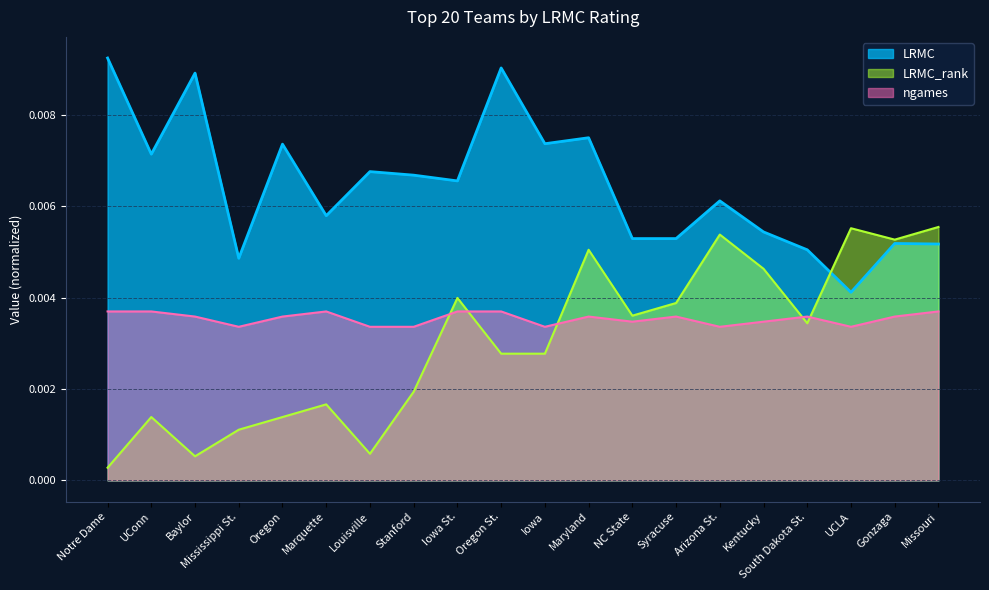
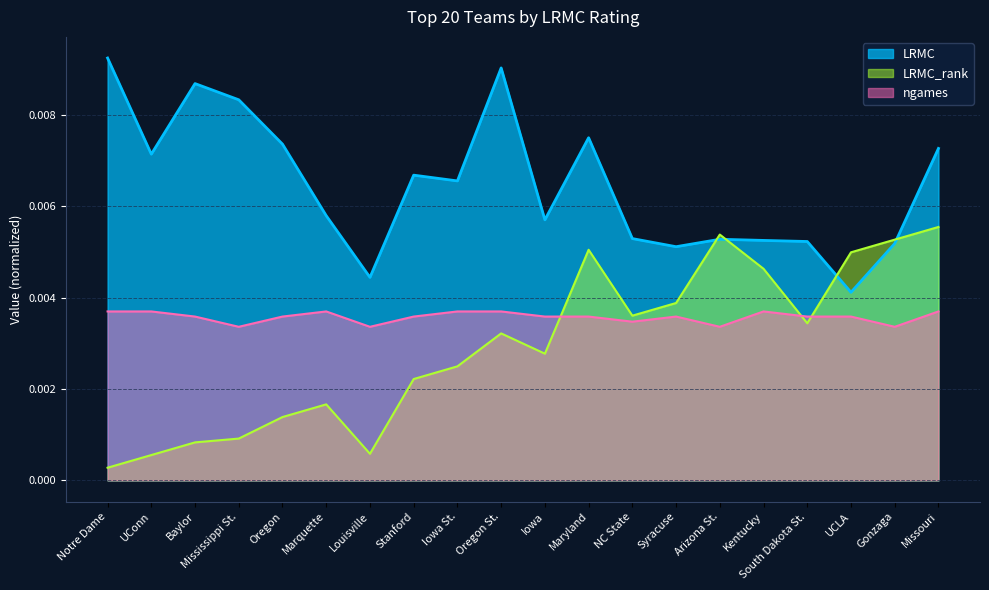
  {
    "LRMC": {
      "Notre Dame": 0.0092,
      "UConn": 0.0071,
-     "Baylor": 0.0089,
-     "Mississippi St.": 0.0049,
+     "Baylor": 0.0087,
+     "Mississippi St.": 0.0083,
      "Oregon": 0.0074,
      "Marquette": 0.0058,
-     "Louisville": 0.0068,
+     "Louisville": 0.0044,
      "Stanford": 0.0067,
      "Iowa St.": 0.0066,
      "Oregon St.": 0.0090,
-     "Iowa": 0.0074,
+     "Iowa": 0.0057,
      "Maryland": 0.0075,
      "NC State": 0.0053,
-     "Syracuse": 0.0053,
-     "Arizona St.": 0.0061,
-     "Kentucky": 0.0054,
-     "South Dakota St.": 0.0050,
+     "Syracuse": 0.0051,
+     "Arizona St.": 0.0053,
+     "Kentucky": 0.0053,
+     "South Dakota St.": 0.0052,
      "UCLA": 0.0041,
      "Gonzaga": 0.0052,
-     "Missouri": 0.0052
+     "Missouri": 0.0073
    },
    "LRMC_rank": {
      "Notre Dame": 0.0003,
-     "UConn": 0.0014,
-     "Baylor": 0.0005,
-     "Mississippi St.": 0.0011,
+     "UConn": 0.0006,
+     "Baylor": 0.0008,
+     "Mississippi St.": 0.0009,
      "Oregon": 0.0014,
      "Marquette": 0.0017,
      "Louisville": 0.0006,
-     "Stanford": 0.0019,
-     "Iowa St.": 0.0040,
-     "Oregon St.": 0.0028,
+     "Stanford": 0.0022,
+     "Iowa St.": 0.0025,
+     "Oregon St.": 0.0032,
      "Iowa": 0.0028,
      "Maryland": 0.0050,
      "NC State": 0.0036,
      "Syracuse": 0.0039,
      "Arizona St.": 0.0054,
      "Kentucky": 0.0046,
      "South Dakota St.": 0.0034,
-     "UCLA": 0.0055,
+     "UCLA": 0.0050,
      "Gonzaga": 0.0053,
      "Missouri": 0.0055
    },
    "ngames": {
      "Notre Dame": 0.0037,
      "UConn": 0.0037,
      "Baylor": 0.0036,
      "Mississippi St.": 0.0034,
      "Oregon": 0.0036,
      "Marquette": 0.0037,
      "Louisville": 0.0034,
-     "Stanford": 0.0034,
+     "Stanford": 0.0036,
      "Iowa St.": 0.0037,
      "Oregon St.": 0.0037,
-     "Iowa": 0.0034,
+     "Iowa": 0.0036,
      "Maryland": 0.0036,
      "NC State": 0.0035,
      "Syracuse": 0.0036,
      "Arizona St.": 0.0034,
-     "Kentucky": 0.0035,
+     "Kentucky": 0.0037,
      "South Dakota St.": 0.0036,
-     "UCLA": 0.0034,
-     "Gonzaga": 0.0036,
+     "UCLA": 0.0036,
+     "Gonzaga": 0.0034,
      "Missouri": 0.0037
    }
  }
